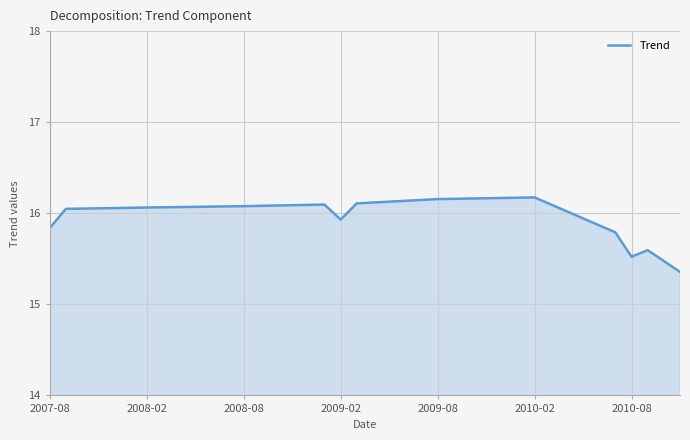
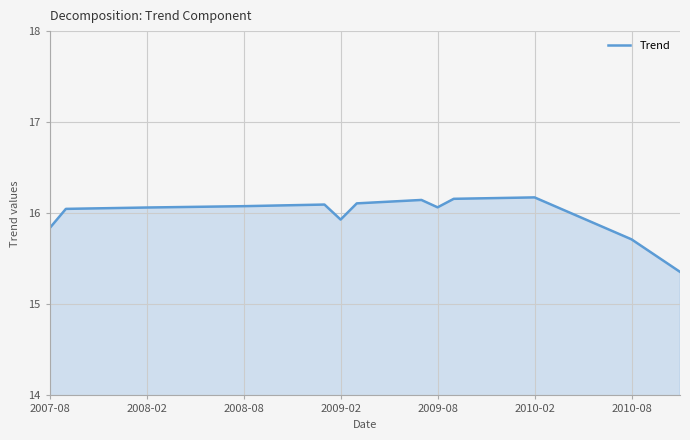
  {
    "2007-08": 15.8,
    "2008-02": 16.1,
    "2008-08": 16.1,
    "2009-02": 15.9,
-   "2009-08": 16.2,
+   "2009-08": 16.1,
    "2010-02": 16.2,
-   "2010-08": 15.5
+   "2010-08": 15.7
  }
